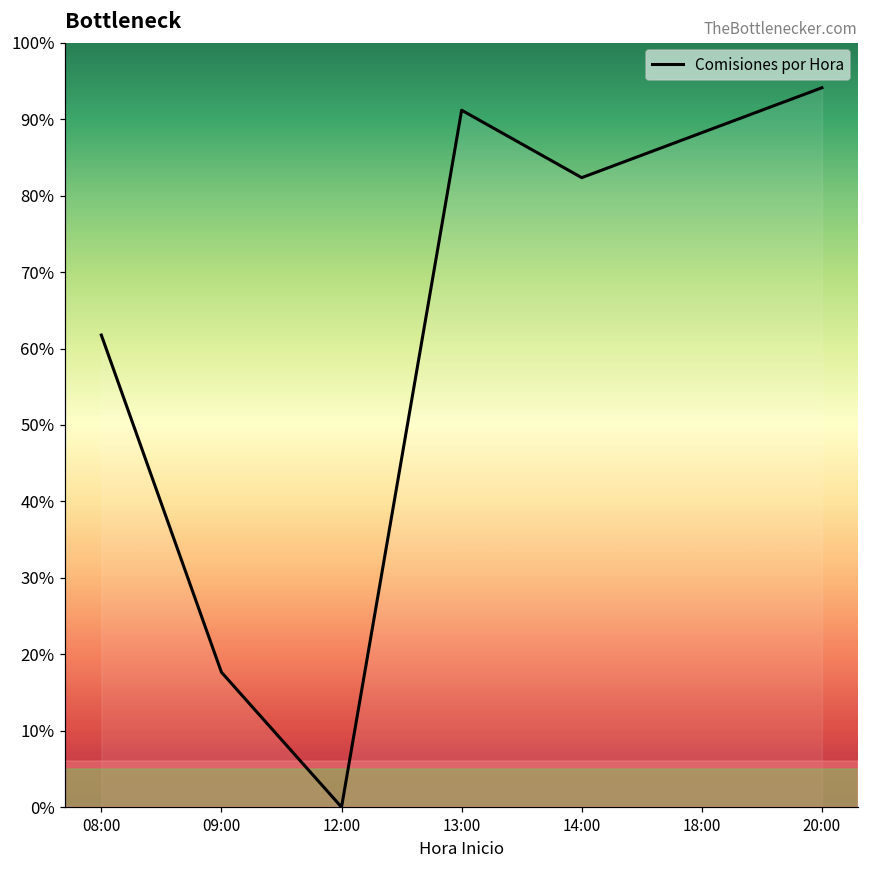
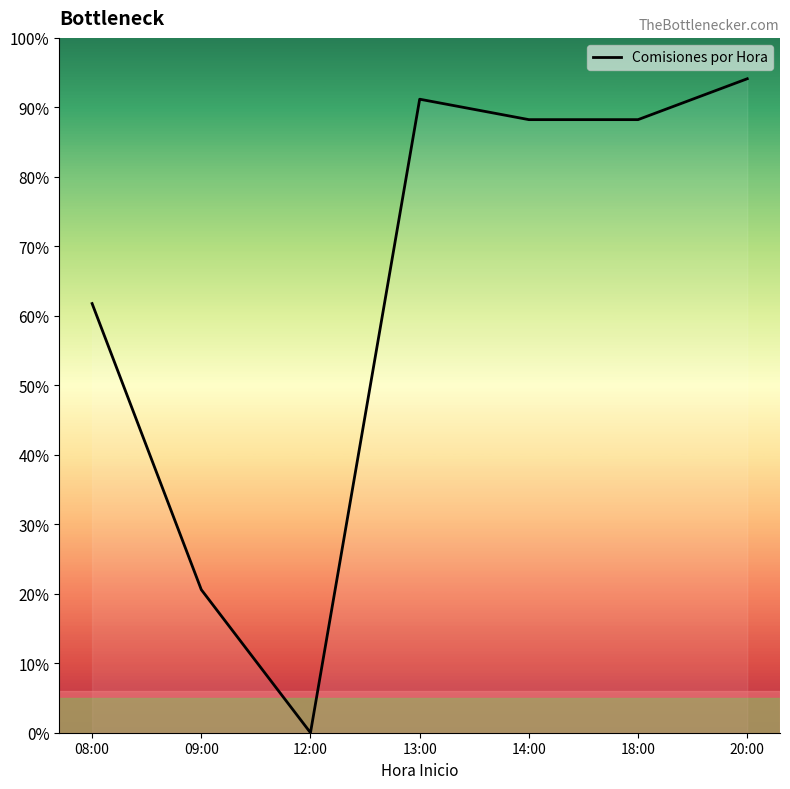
  {
    "08:00": "62%",
-   "09:00": "18%",
+   "09:00": "21%",
    "13:00": "91%",
-   "14:00": "82%",
+   "14:00": "88%",
    "18:00": "88%",
    "20:00": "94%"
  }
